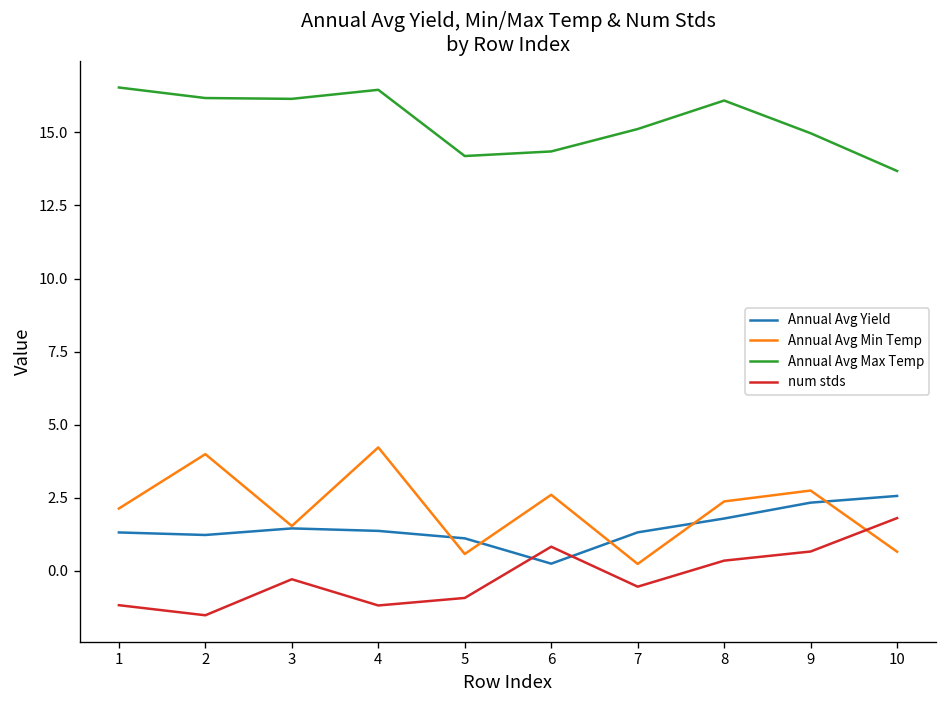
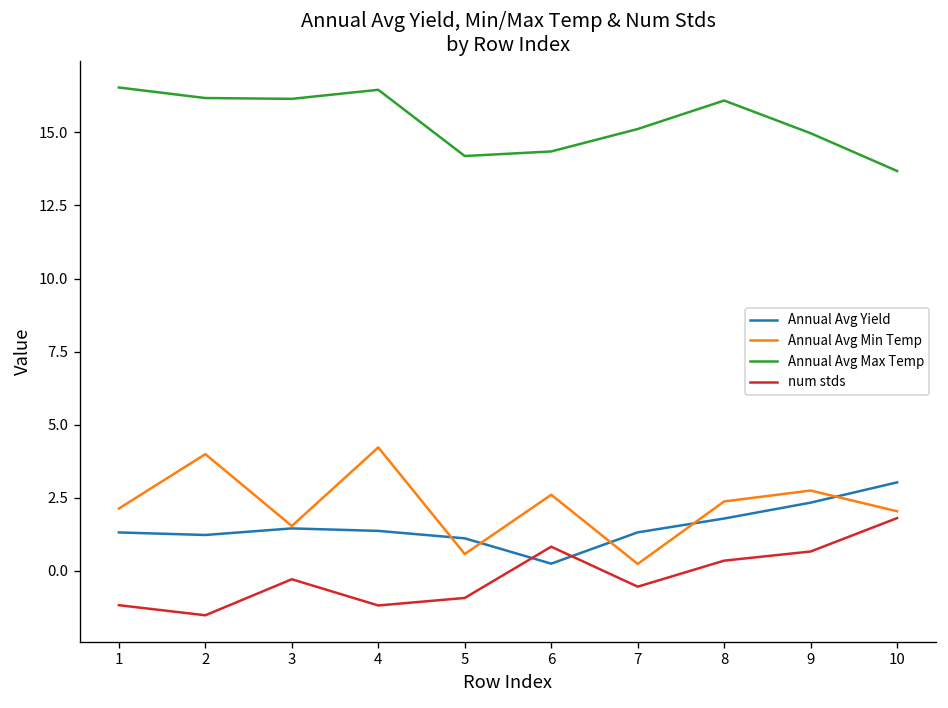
  {
    "Annual Avg Yield": {
      "1": 1.3,
      "2": 1.2,
      "4": 1.4,
      "5": 1.1,
      "6": 0.2,
      "7": 1.3,
      "8": 1.8,
      "9": 2.3,
-     "10": 2.6
+     "10": 3.0
    },
    "Annual Avg Min Temp": {
      "1": 2.1,
      "2": 4.0,
      "4": 4.2,
      "5": 0.6,
      "6": 2.6,
      "7": 0.2,
      "8": 2.4,
      "9": 2.7,
-     "10": 0.6
+     "10": 2.0
    },
    "Annual Avg Max Temp": {
      "1": 16.5,
      "2": 16.2,
      "3": 16.2,
      "4": 16.5,
      "5": 14.2,
      "6": 14.3,
      "7": 15.1,
      "8": 16.1,
      "9": 15.0,
      "10": 13.7
    },
    "num stds": {
      "1": -1.2,
      "2": -1.5,
      "3": -0.3,
      "4": -1.2,
      "5": -0.9,
      "6": 0.8,
      "7": -0.5,
      "8": 0.3,
      "9": 0.7,
      "10": 1.8
    }
  }
